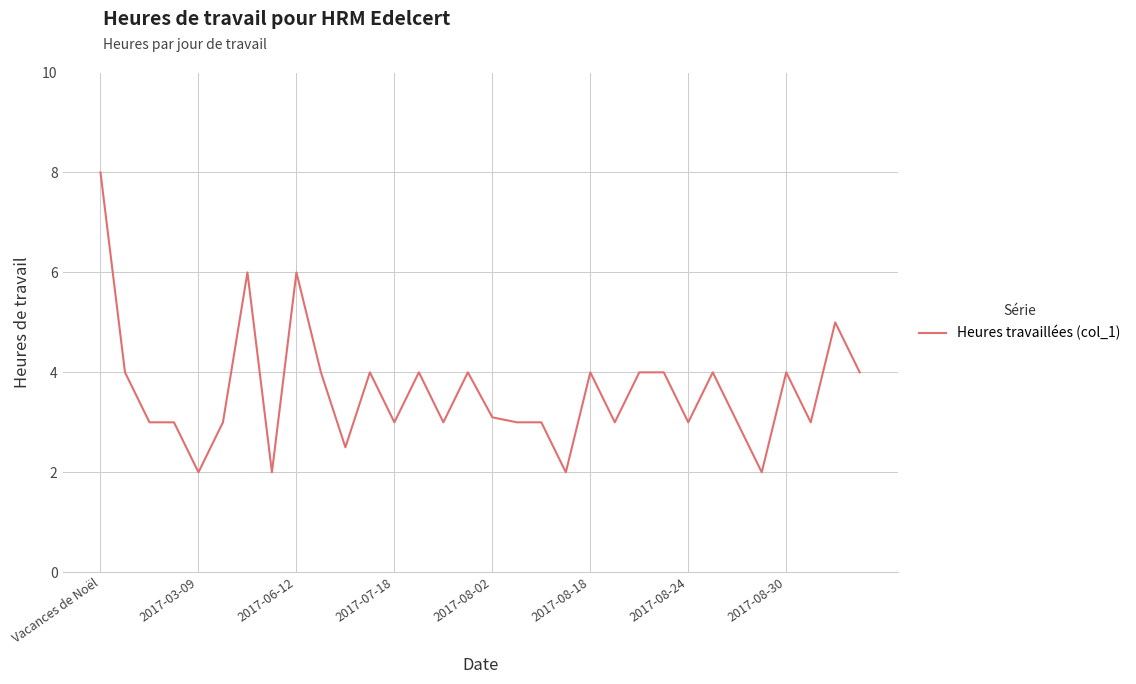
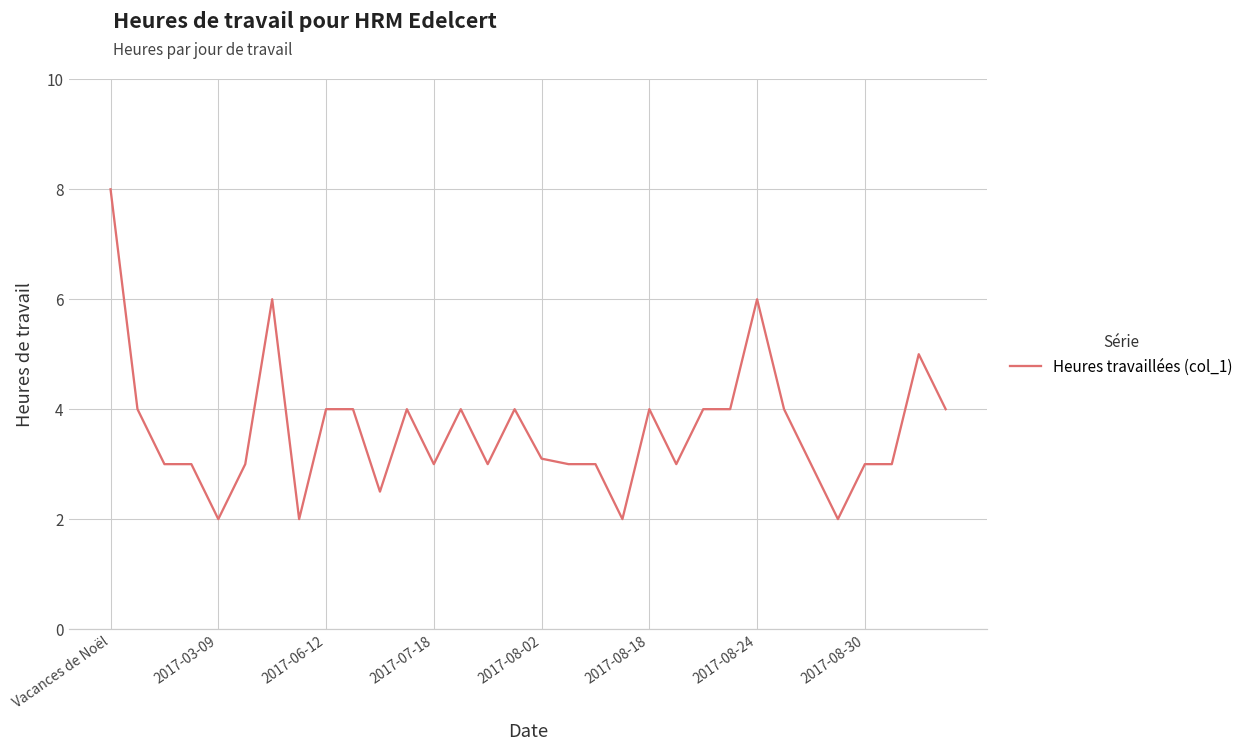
  {
    "Vacances de Noël": 8,
    "2017-03-09": 2,
-   "2017-06-12": 6,
+   "2017-06-12": 4,
    "2017-07-18": 3,
    "2017-08-02": 3.1,
    "2017-08-18": 4,
-   "2017-08-24": 3,
-   "2017-08-30": 4
+   "2017-08-24": 6,
+   "2017-08-30": 3
  }
